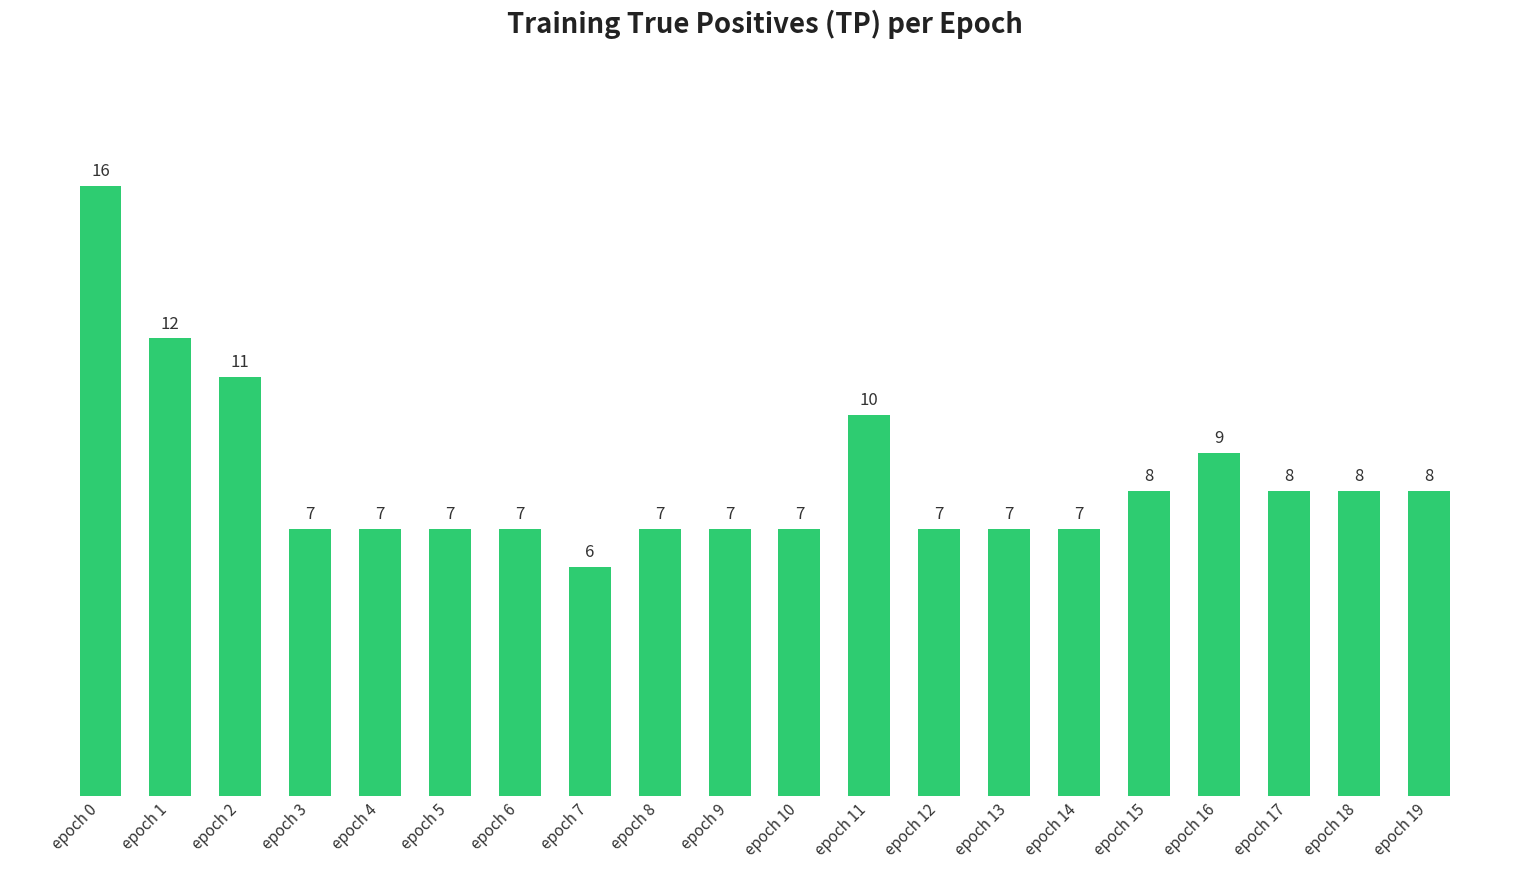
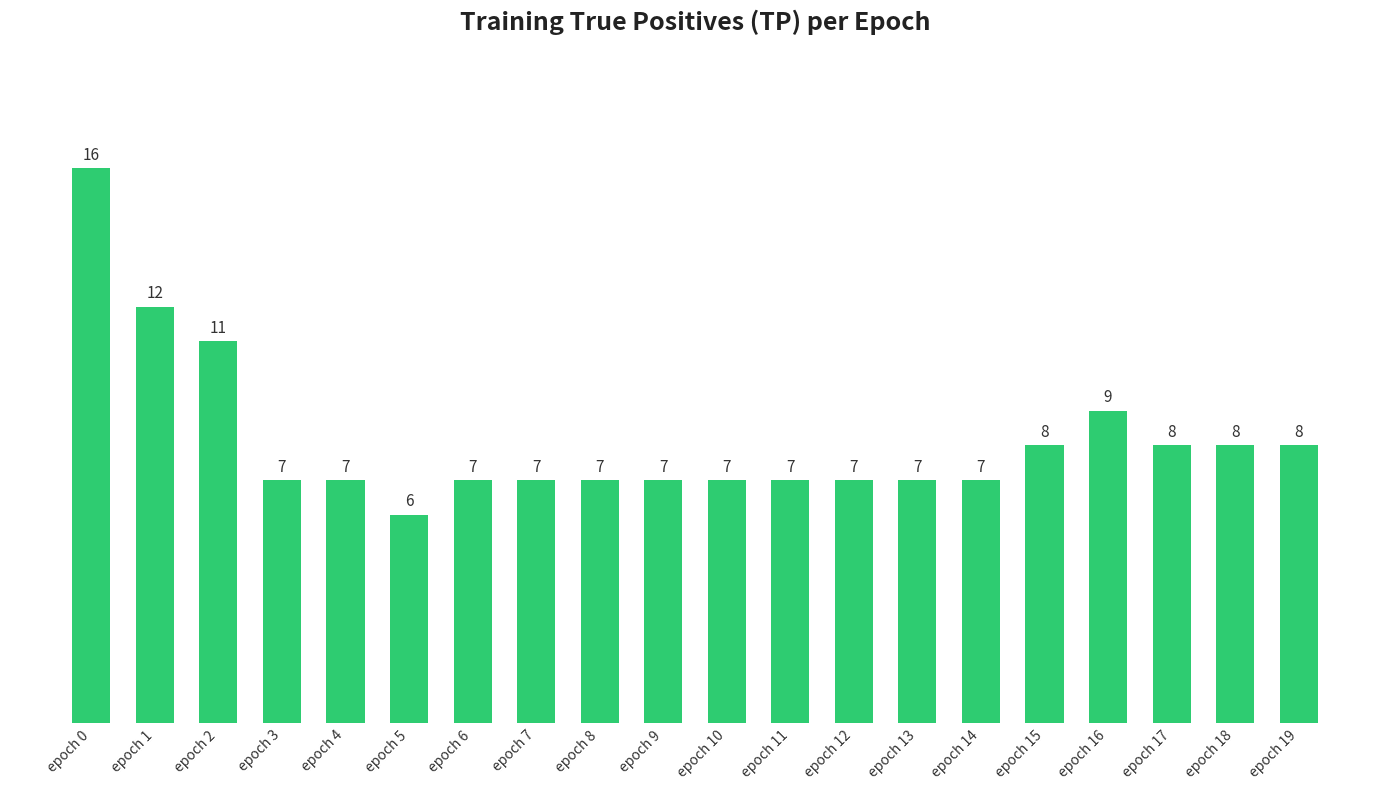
  {
    "epoch 0": 16,
    "epoch 1": 12,
    "epoch 2": 11,
    "epoch 3": 7,
    "epoch 4": 7,
-   "epoch 5": 7,
+   "epoch 5": 6,
    "epoch 6": 7,
-   "epoch 7": 6,
+   "epoch 7": 7,
    "epoch 8": 7,
    "epoch 9": 7,
    "epoch 10": 7,
-   "epoch 11": 10,
+   "epoch 11": 7,
    "epoch 12": 7,
    "epoch 13": 7,
    "epoch 14": 7,
    "epoch 15": 8,
    "epoch 16": 9,
    "epoch 17": 8,
    "epoch 18": 8,
    "epoch 19": 8
  }
